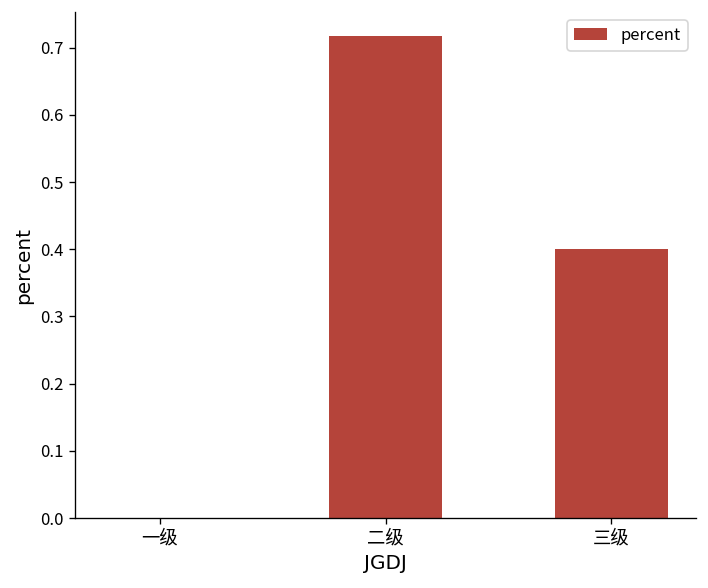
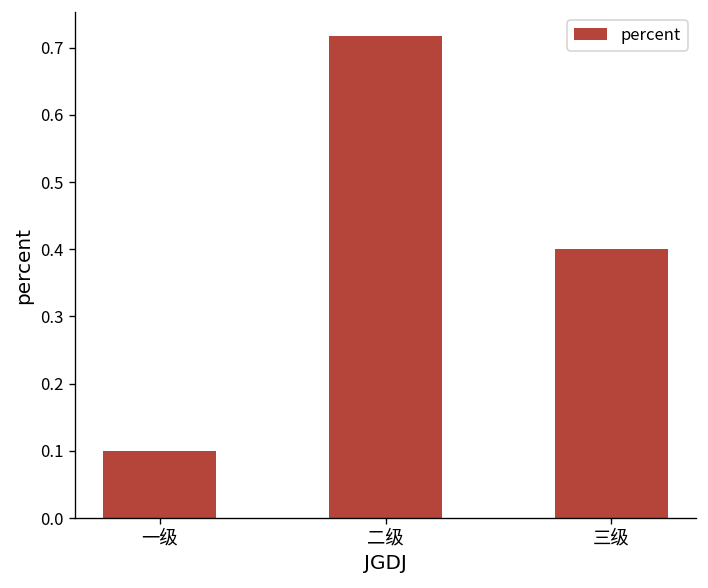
  {
-   "一级": 0.0,
+   "一级": 0.1,
    "二级": 0.72,
    "三级": 0.4
  }
